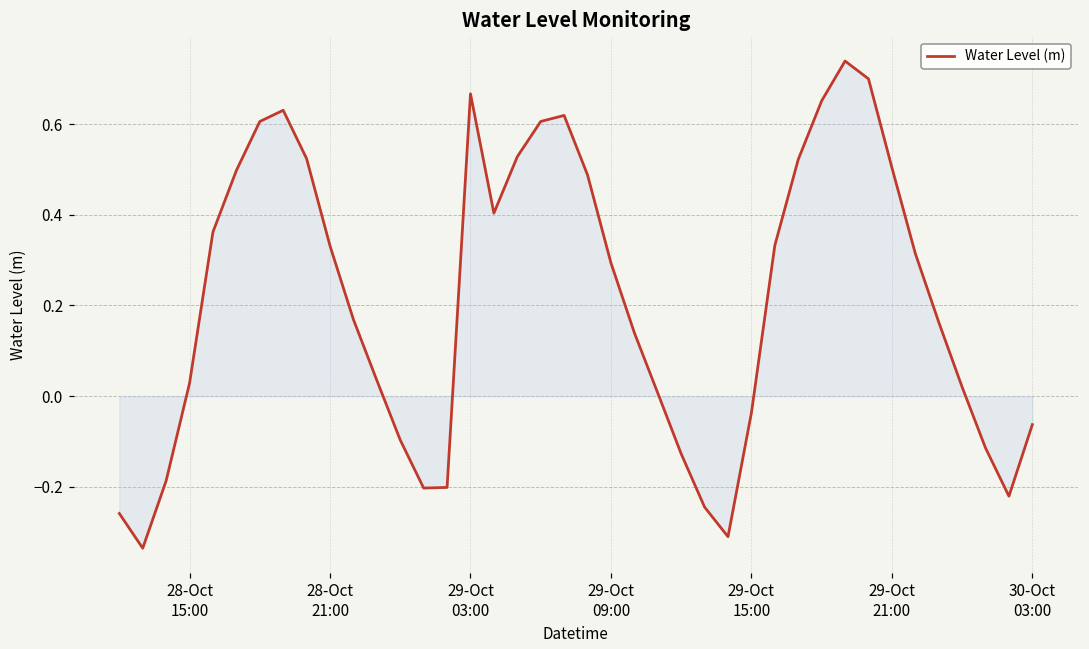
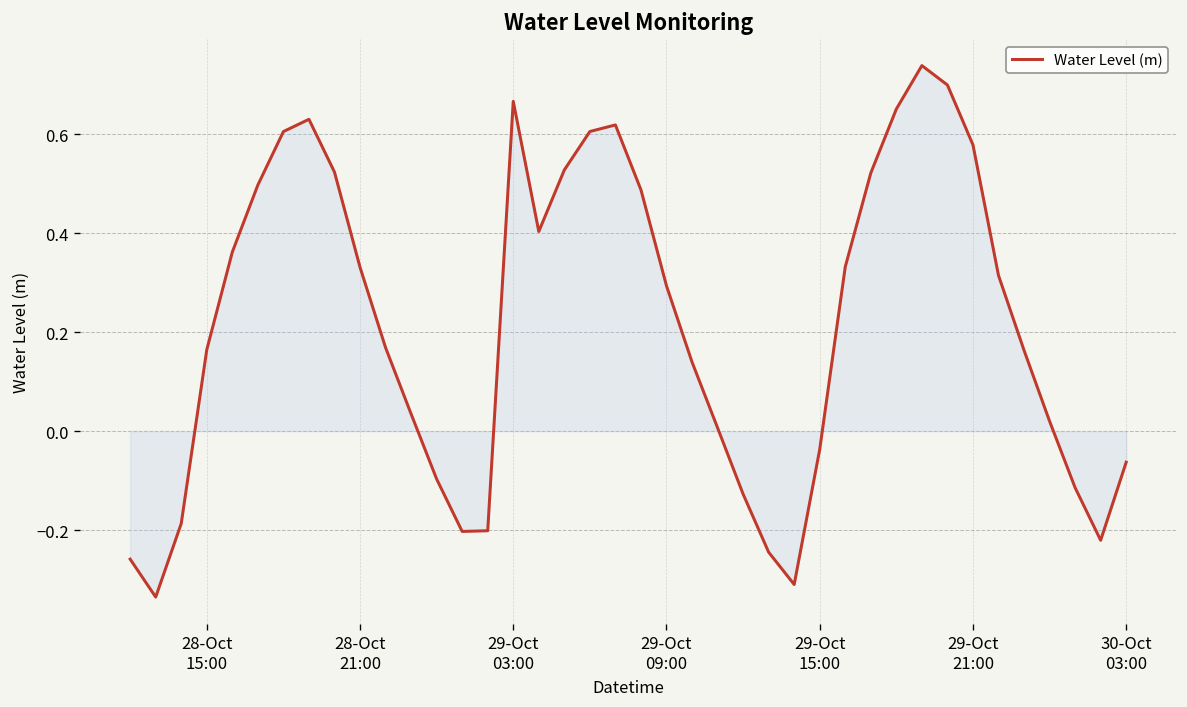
  {
    "Water Level (m)": {
-     "28-Oct 15:00": 0.03,
+     "28-Oct 15:00": 0.16,
      "29-Oct 15:00": -0.04,
-     "29-Oct 21:00": 0.50,
+     "29-Oct 21:00": 0.58,
      "30-Oct 03:00": -0.06
    }
  }
